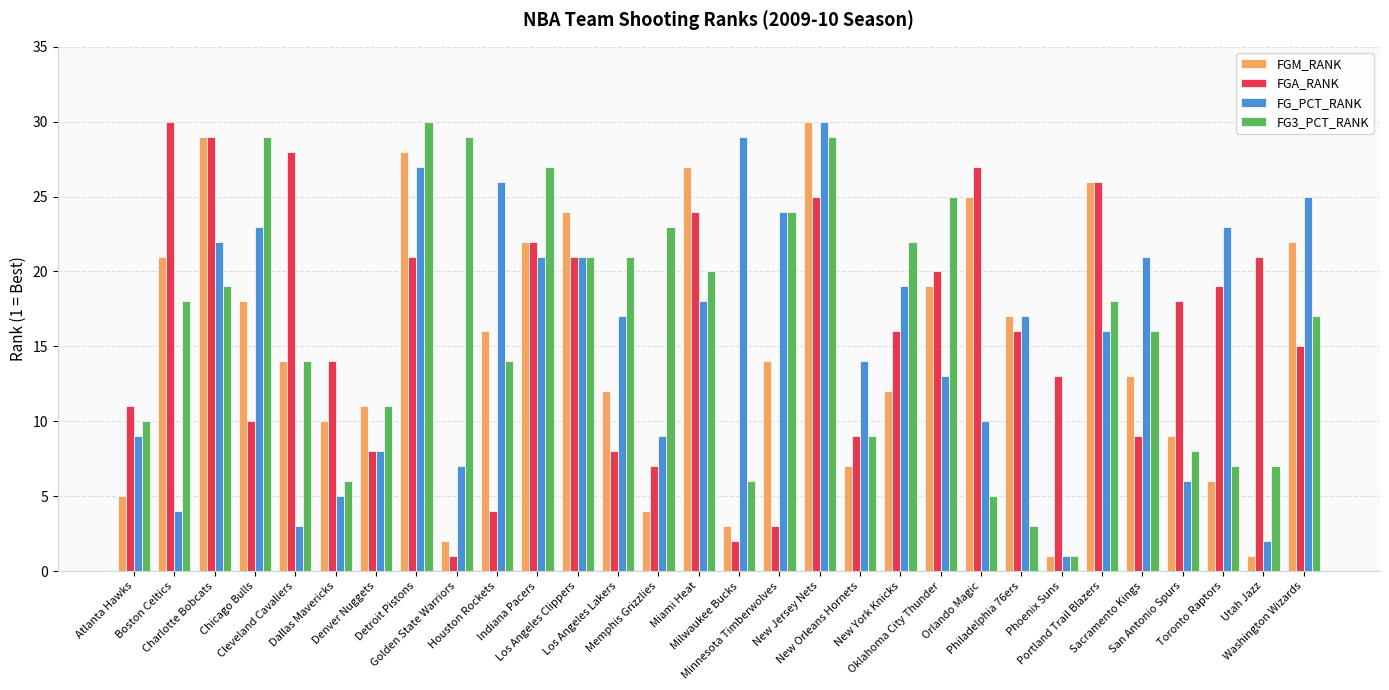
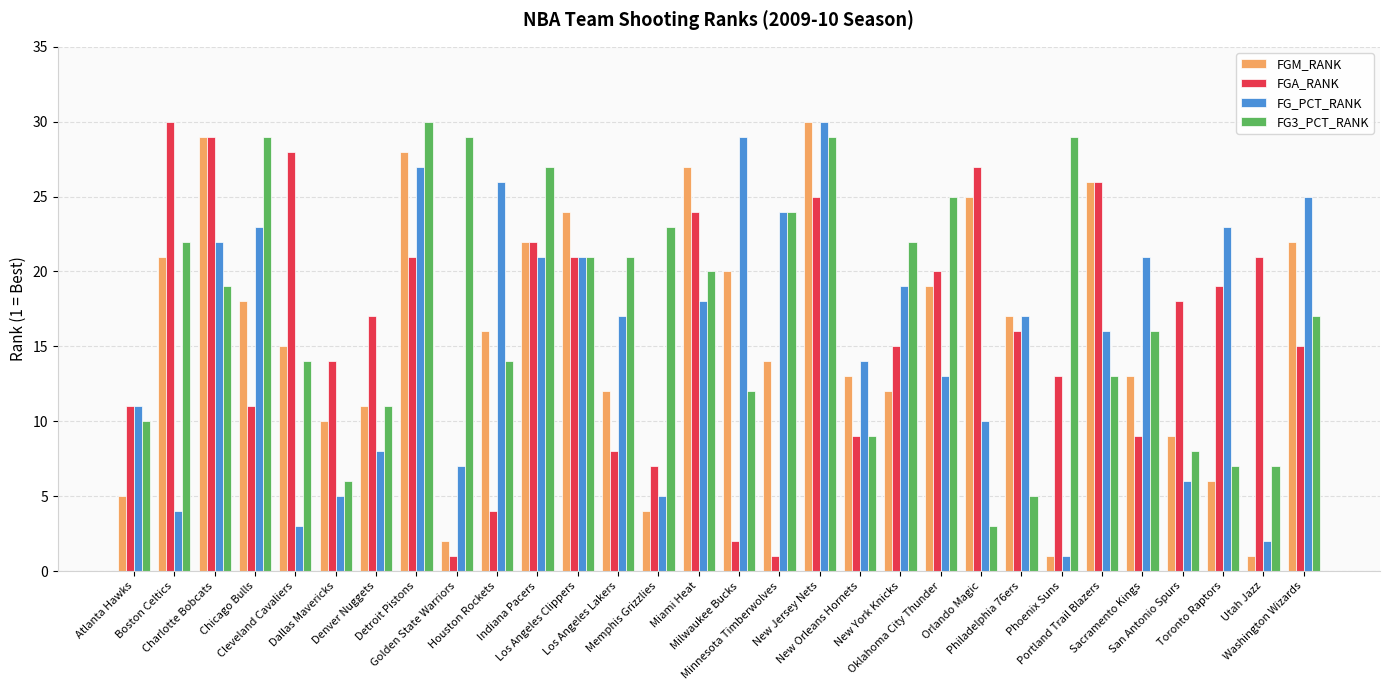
  {
    "FGM_RANK": {
      "Atlanta Hawks": 5,
      "Boston Celtics": 21,
      "Charlotte Bobcats": 29,
      "Chicago Bulls": 18,
-     "Cleveland Cavaliers": 14,
+     "Cleveland Cavaliers": 15,
      "Dallas Mavericks": 10,
      "Denver Nuggets": 11,
      "Detroit Pistons": 28,
      "Golden State Warriors": 2,
      "Houston Rockets": 16,
      "Indiana Pacers": 22,
      "Los Angeles Clippers": 24,
      "Los Angeles Lakers": 12,
      "Memphis Grizzlies": 4,
      "Miami Heat": 27,
-     "Milwaukee Bucks": 3,
+     "Milwaukee Bucks": 20,
      "Minnesota Timberwolves": 14,
      "New Jersey Nets": 30,
-     "New Orleans Hornets": 7,
+     "New Orleans Hornets": 13,
      "New York Knicks": 12,
      "Oklahoma City Thunder": 19,
      "Orlando Magic": 25,
      "Philadelphia 76ers": 17,
      "Phoenix Suns": 1,
      "Portland Trail Blazers": 26,
      "Sacramento Kings": 13,
      "San Antonio Spurs": 9,
      "Toronto Raptors": 6,
      "Utah Jazz": 1,
      "Washington Wizards": 22
    },
    "FGA_RANK": {
      "Atlanta Hawks": 11,
      "Boston Celtics": 30,
      "Charlotte Bobcats": 29,
-     "Chicago Bulls": 10,
+     "Chicago Bulls": 11,
      "Cleveland Cavaliers": 28,
      "Dallas Mavericks": 14,
-     "Denver Nuggets": 8,
+     "Denver Nuggets": 17,
      "Detroit Pistons": 21,
      "Golden State Warriors": 1,
      "Houston Rockets": 4,
      "Indiana Pacers": 22,
      "Los Angeles Clippers": 21,
      "Los Angeles Lakers": 8,
      "Memphis Grizzlies": 7,
      "Miami Heat": 24,
      "Milwaukee Bucks": 2,
-     "Minnesota Timberwolves": 3,
+     "Minnesota Timberwolves": 1,
      "New Jersey Nets": 25,
      "New Orleans Hornets": 9,
-     "New York Knicks": 16,
+     "New York Knicks": 15,
      "Oklahoma City Thunder": 20,
      "Orlando Magic": 27,
      "Philadelphia 76ers": 16,
      "Phoenix Suns": 13,
      "Portland Trail Blazers": 26,
      "Sacramento Kings": 9,
      "San Antonio Spurs": 18,
      "Toronto Raptors": 19,
      "Utah Jazz": 21,
      "Washington Wizards": 15
    },
    "FG_PCT_RANK": {
-     "Atlanta Hawks": 9,
+     "Atlanta Hawks": 11,
      "Boston Celtics": 4,
      "Charlotte Bobcats": 22,
      "Chicago Bulls": 23,
      "Cleveland Cavaliers": 3,
      "Dallas Mavericks": 5,
      "Denver Nuggets": 8,
      "Detroit Pistons": 27,
      "Golden State Warriors": 7,
      "Houston Rockets": 26,
      "Indiana Pacers": 21,
      "Los Angeles Clippers": 21,
      "Los Angeles Lakers": 17,
-     "Memphis Grizzlies": 9,
+     "Memphis Grizzlies": 5,
      "Miami Heat": 18,
      "Milwaukee Bucks": 29,
      "Minnesota Timberwolves": 24,
      "New Jersey Nets": 30,
      "New Orleans Hornets": 14,
      "New York Knicks": 19,
      "Oklahoma City Thunder": 13,
      "Orlando Magic": 10,
      "Philadelphia 76ers": 17,
      "Phoenix Suns": 1,
      "Portland Trail Blazers": 16,
      "Sacramento Kings": 21,
      "San Antonio Spurs": 6,
      "Toronto Raptors": 23,
      "Utah Jazz": 2,
      "Washington Wizards": 25
    },
    "FG3_PCT_RANK": {
      "Atlanta Hawks": 10,
-     "Boston Celtics": 18,
+     "Boston Celtics": 22,
      "Charlotte Bobcats": 19,
      "Chicago Bulls": 29,
      "Cleveland Cavaliers": 14,
      "Dallas Mavericks": 6,
      "Denver Nuggets": 11,
      "Detroit Pistons": 30,
      "Golden State Warriors": 29,
      "Houston Rockets": 14,
      "Indiana Pacers": 27,
      "Los Angeles Clippers": 21,
      "Los Angeles Lakers": 21,
      "Memphis Grizzlies": 23,
      "Miami Heat": 20,
-     "Milwaukee Bucks": 6,
+     "Milwaukee Bucks": 12,
      "Minnesota Timberwolves": 24,
      "New Jersey Nets": 29,
      "New Orleans Hornets": 9,
      "New York Knicks": 22,
      "Oklahoma City Thunder": 25,
-     "Orlando Magic": 5,
-     "Philadelphia 76ers": 3,
-     "Phoenix Suns": 1,
-     "Portland Trail Blazers": 18,
+     "Orlando Magic": 3,
+     "Philadelphia 76ers": 5,
+     "Phoenix Suns": 29,
+     "Portland Trail Blazers": 13,
      "Sacramento Kings": 16,
      "San Antonio Spurs": 8,
      "Toronto Raptors": 7,
      "Utah Jazz": 7,
      "Washington Wizards": 17
    }
  }
